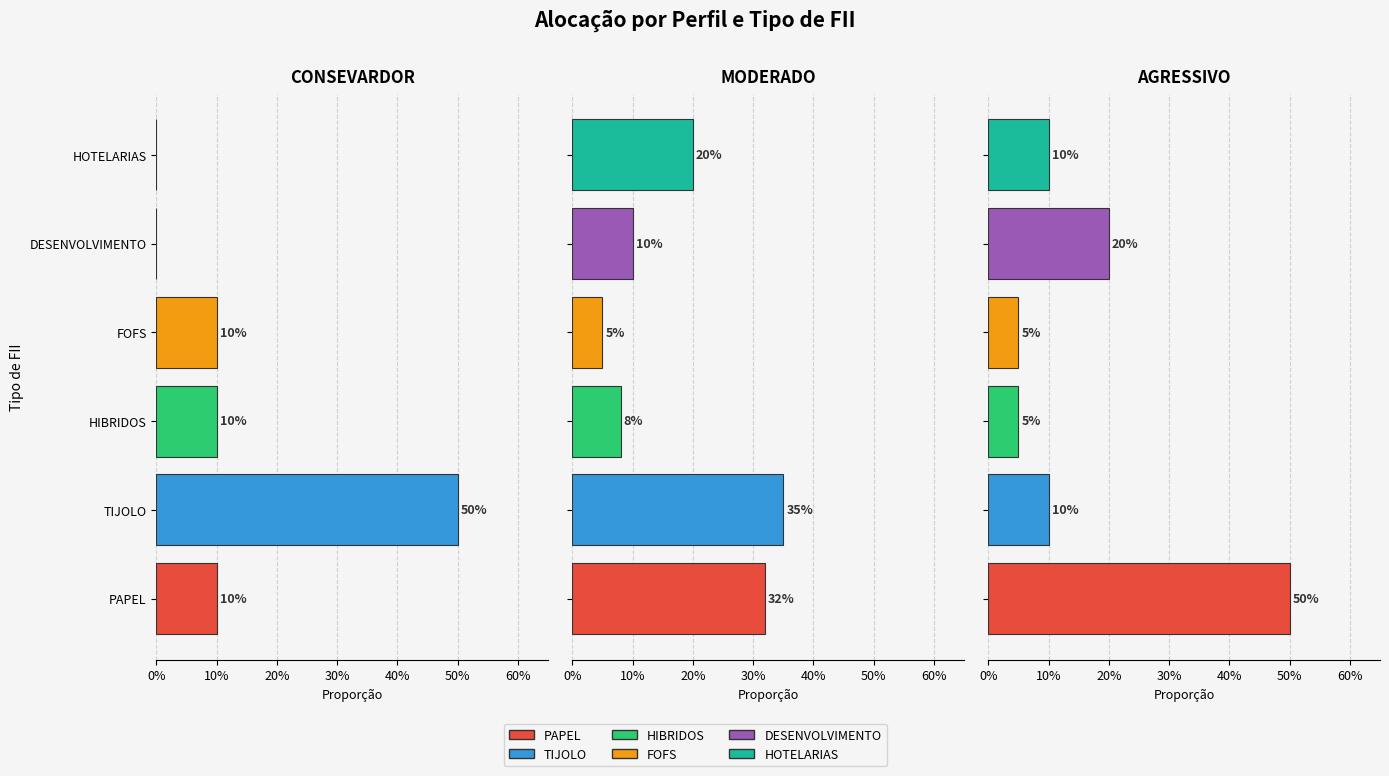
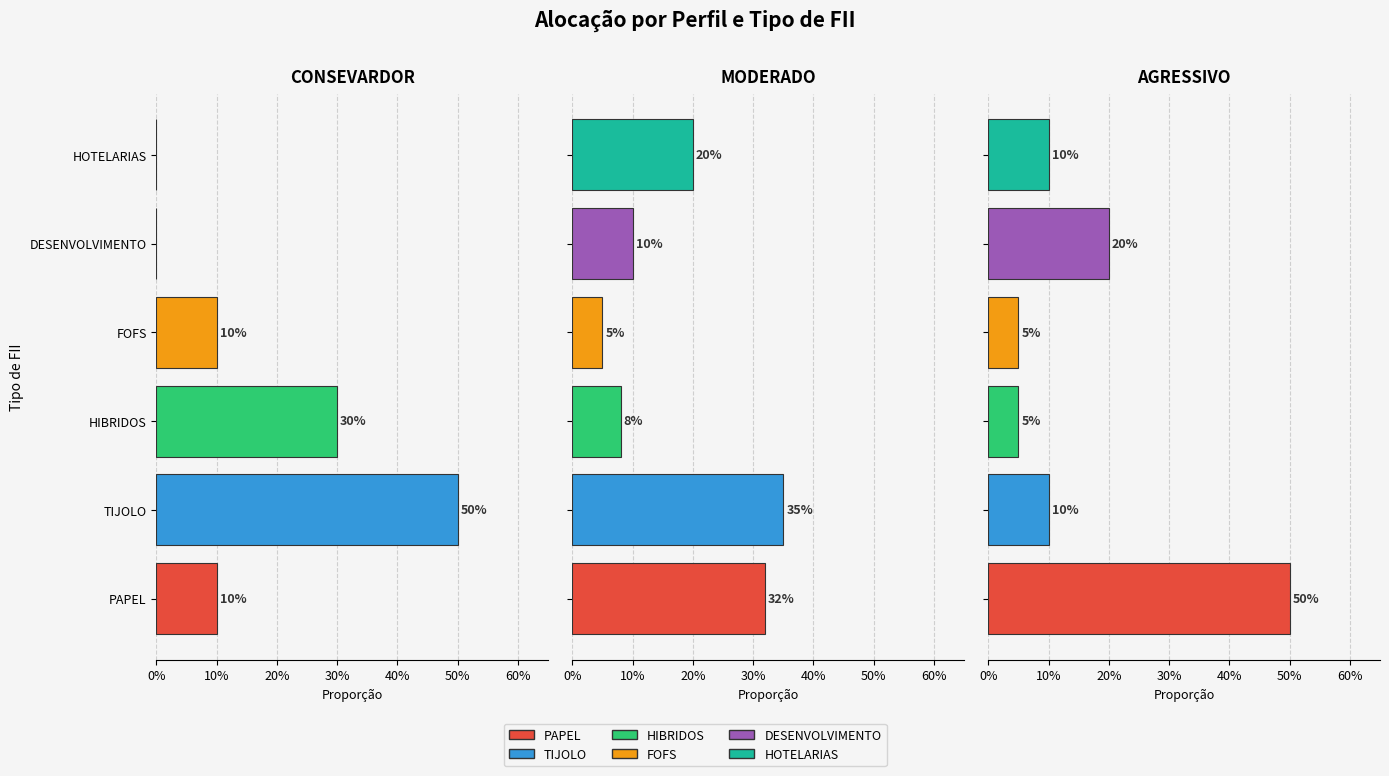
  {
    "CONSEVARDOR": {
      "FOFS": "10%",
-     "HIBRIDOS": "10%",
+     "HIBRIDOS": "30%",
      "TIJOLO": "50%",
      "PAPEL": "10%"
    }
  }
